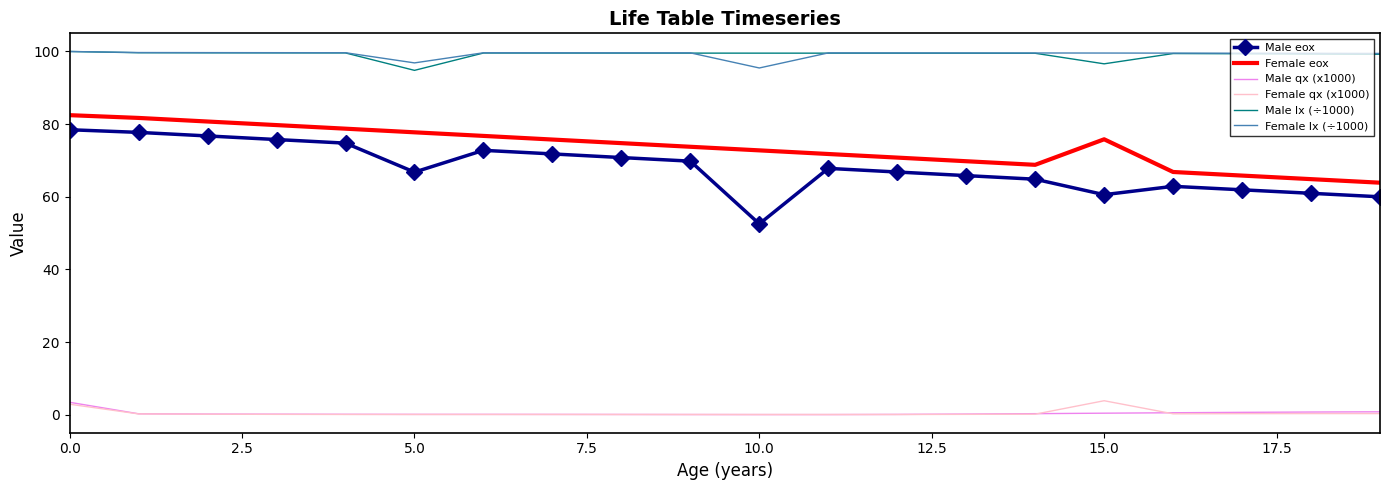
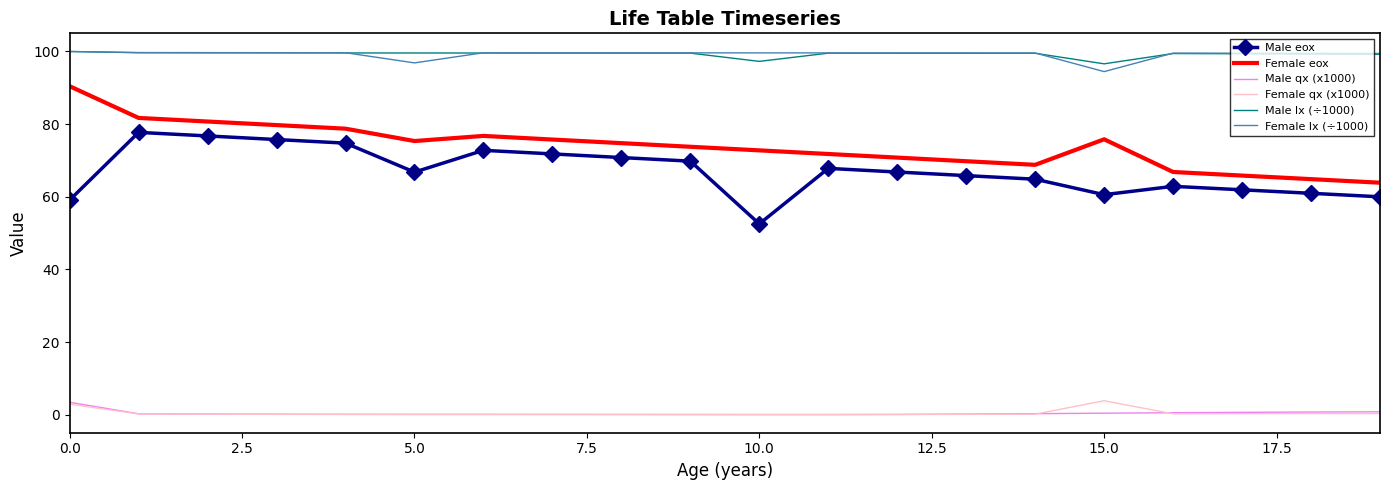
  {
    "Male eox": {
-     "0.0": 78,
+     "0.0": 59,
      "5.0": 67,
      "10.0": 53,
      "15.0": 61
    },
    "Female eox": {
-     "0.0": 82,
-     "5.0": 78,
+     "0.0": 90,
+     "5.0": 75,
      "10.0": 73,
      "15.0": 76
    },
    "Male qx (x1000)": {
      "15.0": 0
    },
    "Female qx (x1000)": {
      "15.0": 4
    },
    "Male lx (÷1000)": {
-     "5.0": 95,
-     "10.0": 100,
+     "5.0": 100,
+     "10.0": 97,
      "15.0": 97
    },
    "Female lx (÷1000)": {
      "5.0": 97,
-     "10.0": 95,
-     "15.0": 100
+     "10.0": 100,
+     "15.0": 94
    }
  }
